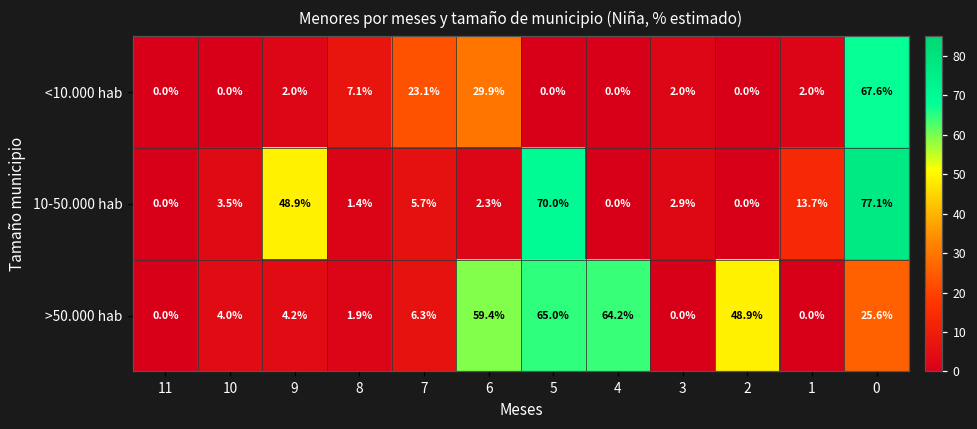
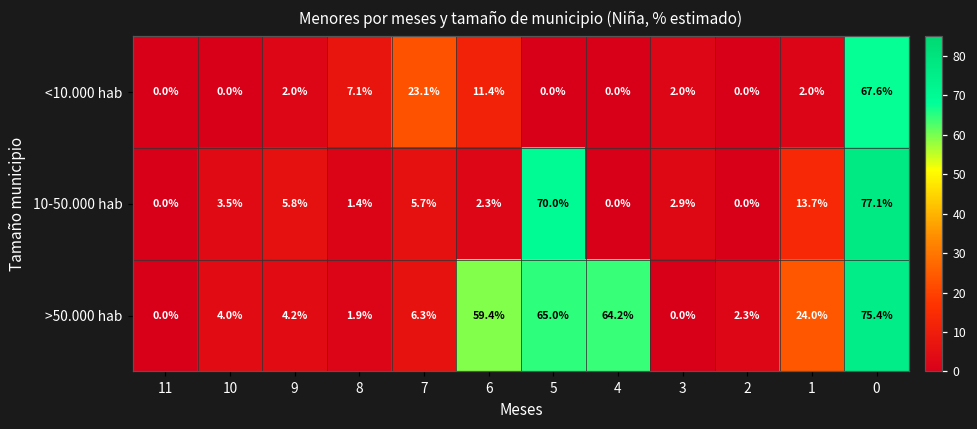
  {
    "<10.000 hab": {
      "11": "0.0%",
      "10": "0.0%",
      "9": "2.0%",
      "8": "7.1%",
      "7": "23.1%",
-     "6": "29.9%",
+     "6": "11.4%",
      "5": "0.0%",
      "4": "0.0%",
      "3": "2.0%",
      "2": "0.0%",
      "1": "2.0%",
      "0": "67.6%"
    },
    "10-50.000 hab": {
      "11": "0.0%",
      "10": "3.5%",
-     "9": "48.9%",
+     "9": "5.8%",
      "8": "1.4%",
      "7": "5.7%",
      "6": "2.3%",
      "5": "70.0%",
      "4": "0.0%",
      "3": "2.9%",
      "2": "0.0%",
      "1": "13.7%",
      "0": "77.1%"
    },
    ">50.000 hab": {
      "11": "0.0%",
      "10": "4.0%",
      "9": "4.2%",
      "8": "1.9%",
      "7": "6.3%",
      "6": "59.4%",
      "5": "65.0%",
      "4": "64.2%",
      "3": "0.0%",
-     "2": "48.9%",
-     "1": "0.0%",
-     "0": "25.6%"
+     "2": "2.3%",
+     "1": "24.0%",
+     "0": "75.4%"
    }
  }
